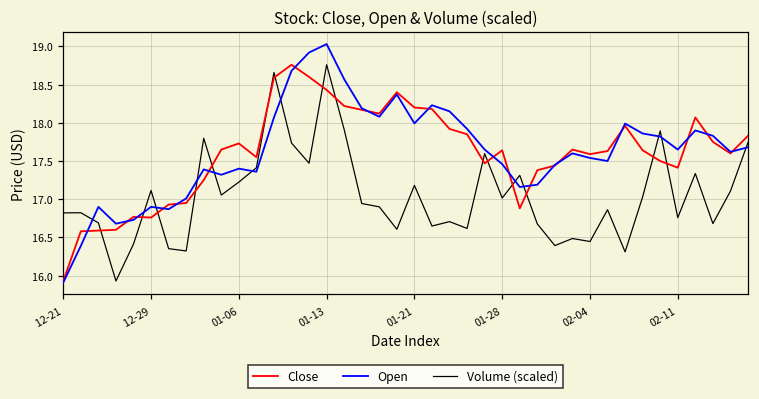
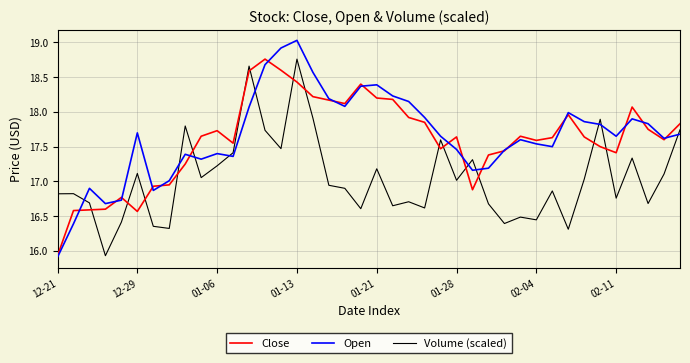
  {
    "Close": {
-     "12-29": 16.8,
+     "12-29": 16.6,
      "01-06": 17.7,
      "01-13": 18.4,
      "01-21": 18.2,
      "01-28": 17.6,
      "02-04": 17.6,
      "02-11": 17.4
    },
    "Open": {
-     "12-29": 16.9,
+     "12-29": 17.7,
      "01-06": 17.4,
      "01-13": 19.0,
-     "01-21": 18.0,
+     "01-21": 18.4,
      "01-28": 17.5,
      "02-04": 17.5,
      "02-11": 17.6
    },
    "Volume (scaled)": {
      "12-21": 16.8,
      "12-29": 17.1,
      "01-06": 17.2,
      "01-13": 18.8,
      "01-21": 17.2,
      "01-28": 17.0,
      "02-04": 16.4,
      "02-11": 16.8
    }
  }
